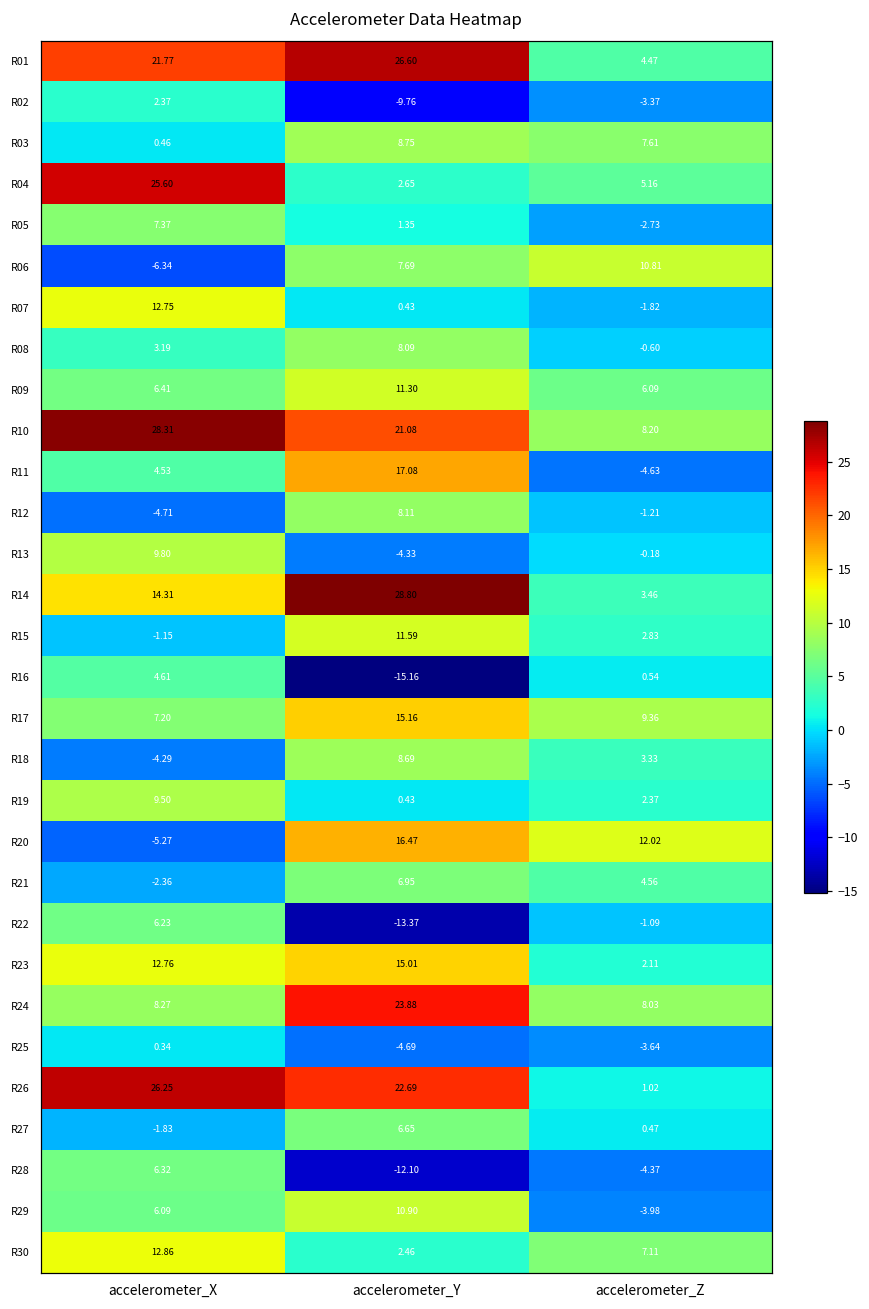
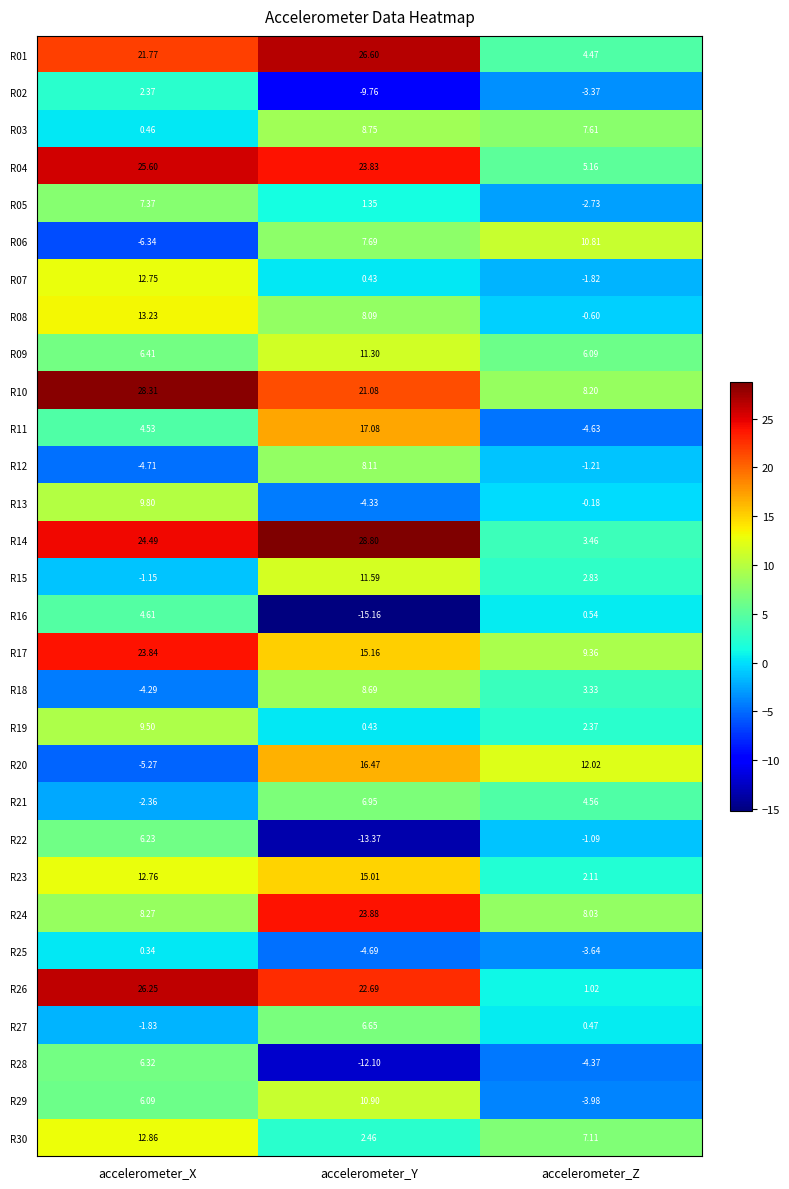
  {
    "R01": {
      "accelerometer_X": 21.77,
      "accelerometer_Y": 26.60,
      "accelerometer_Z": 4.47
    },
    "R02": {
      "accelerometer_X": 2.37,
      "accelerometer_Y": -9.76,
      "accelerometer_Z": -3.37
    },
    "R03": {
      "accelerometer_X": 0.46,
      "accelerometer_Y": 8.75,
      "accelerometer_Z": 7.61
    },
    "R04": {
      "accelerometer_X": 25.60,
-     "accelerometer_Y": 2.65,
+     "accelerometer_Y": 23.83,
      "accelerometer_Z": 5.16
    },
    "R05": {
      "accelerometer_X": 7.37,
      "accelerometer_Y": 1.35,
      "accelerometer_Z": -2.73
    },
    "R06": {
      "accelerometer_X": -6.34,
      "accelerometer_Y": 7.69,
      "accelerometer_Z": 10.81
    },
    "R07": {
      "accelerometer_X": 12.75,
      "accelerometer_Y": 0.43,
      "accelerometer_Z": -1.82
    },
    "R08": {
-     "accelerometer_X": 3.19,
+     "accelerometer_X": 13.23,
      "accelerometer_Y": 8.09,
      "accelerometer_Z": -0.60
    },
    "R09": {
      "accelerometer_X": 6.41,
      "accelerometer_Y": 11.30,
      "accelerometer_Z": 6.09
    },
    "R10": {
      "accelerometer_X": 28.31,
      "accelerometer_Y": 21.08,
      "accelerometer_Z": 8.20
    },
    "R11": {
      "accelerometer_X": 4.53,
      "accelerometer_Y": 17.08,
      "accelerometer_Z": -4.63
    },
    "R12": {
      "accelerometer_X": -4.71,
      "accelerometer_Y": 8.11,
      "accelerometer_Z": -1.21
    },
    "R13": {
      "accelerometer_X": 9.80,
      "accelerometer_Y": -4.33,
      "accelerometer_Z": -0.18
    },
    "R14": {
-     "accelerometer_X": 14.31,
+     "accelerometer_X": 24.49,
      "accelerometer_Y": 28.80,
      "accelerometer_Z": 3.46
    },
    "R15": {
      "accelerometer_X": -1.15,
      "accelerometer_Y": 11.59,
      "accelerometer_Z": 2.83
    },
    "R16": {
      "accelerometer_X": 4.61,
      "accelerometer_Y": -15.16,
      "accelerometer_Z": 0.54
    },
    "R17": {
-     "accelerometer_X": 7.20,
+     "accelerometer_X": 23.84,
      "accelerometer_Y": 15.16,
      "accelerometer_Z": 9.36
    },
    "R18": {
      "accelerometer_X": -4.29,
      "accelerometer_Y": 8.69,
      "accelerometer_Z": 3.33
    },
    "R19": {
      "accelerometer_X": 9.50,
      "accelerometer_Y": 0.43,
      "accelerometer_Z": 2.37
    },
    "R20": {
      "accelerometer_X": -5.27,
      "accelerometer_Y": 16.47,
      "accelerometer_Z": 12.02
    },
    "R21": {
      "accelerometer_X": -2.36,
      "accelerometer_Y": 6.95,
      "accelerometer_Z": 4.56
    },
    "R22": {
      "accelerometer_X": 6.23,
      "accelerometer_Y": -13.37,
      "accelerometer_Z": -1.09
    },
    "R23": {
      "accelerometer_X": 12.76,
      "accelerometer_Y": 15.01,
      "accelerometer_Z": 2.11
    },
    "R24": {
      "accelerometer_X": 8.27,
      "accelerometer_Y": 23.88,
      "accelerometer_Z": 8.03
    },
    "R25": {
      "accelerometer_X": 0.34,
      "accelerometer_Y": -4.69,
      "accelerometer_Z": -3.64
    },
    "R26": {
      "accelerometer_X": 26.25,
      "accelerometer_Y": 22.69,
      "accelerometer_Z": 1.02
    },
    "R27": {
      "accelerometer_X": -1.83,
      "accelerometer_Y": 6.65,
      "accelerometer_Z": 0.47
    },
    "R28": {
      "accelerometer_X": 6.32,
      "accelerometer_Y": -12.10,
      "accelerometer_Z": -4.37
    },
    "R29": {
      "accelerometer_X": 6.09,
      "accelerometer_Y": 10.90,
      "accelerometer_Z": -3.98
    },
    "R30": {
      "accelerometer_X": 12.86,
      "accelerometer_Y": 2.46,
      "accelerometer_Z": 7.11
    }
  }
